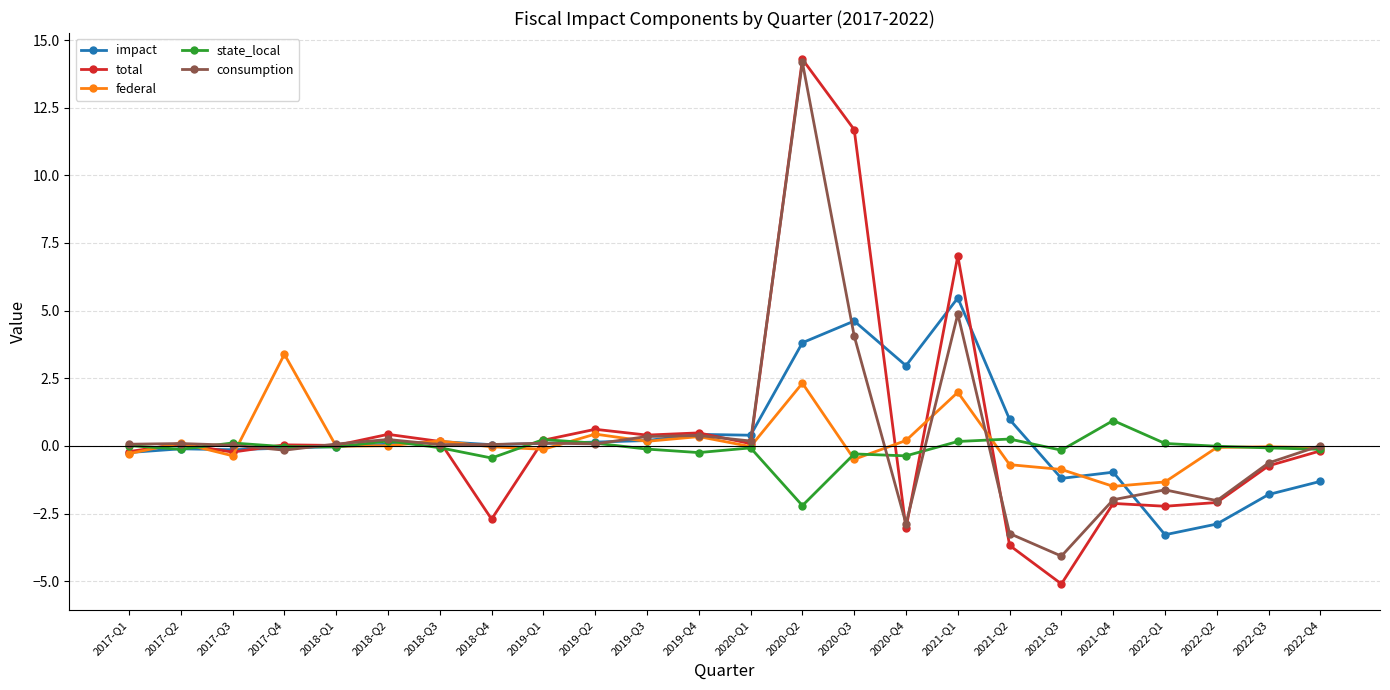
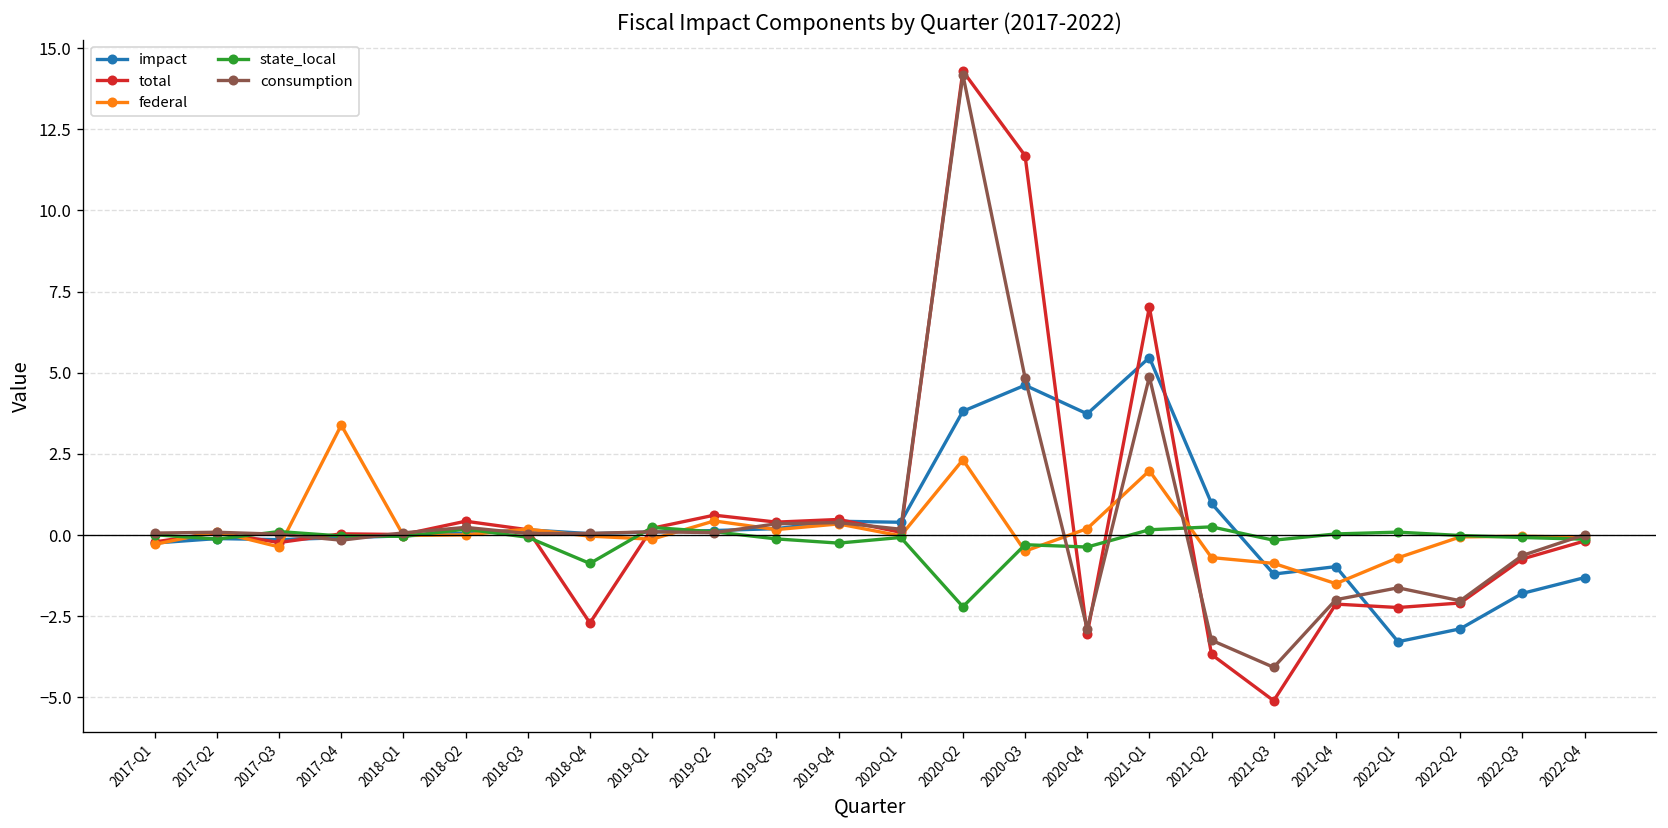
  {
    "impact": {
      "2020-Q1": 0.4,
      "2020-Q2": 3.8,
      "2020-Q3": 4.6,
-     "2020-Q4": 3.0,
+     "2020-Q4": 3.7,
      "2021-Q1": 5.5,
      "2021-Q2": 1.0,
      "2021-Q3": -1.2,
      "2021-Q4": -1.0,
      "2022-Q1": -3.3,
      "2022-Q2": -2.9,
      "2022-Q3": -1.8,
      "2022-Q4": -1.3
    },
    "total": {
      "2018-Q2": 0.4,
      "2018-Q4": -2.7,
      "2019-Q2": 0.6,
      "2020-Q1": 0.1,
      "2020-Q2": 14.3,
      "2020-Q3": 11.7,
      "2020-Q4": -3.0,
      "2021-Q1": 7.0,
      "2021-Q2": -3.7,
      "2021-Q3": -5.1,
      "2021-Q4": -2.1,
      "2022-Q1": -2.2,
      "2022-Q3": -0.7
    },
    "federal": {
      "2017-Q3": -0.4,
      "2017-Q4": 3.4,
      "2019-Q1": -0.1,
      "2019-Q2": 0.4,
      "2020-Q2": 2.3,
      "2020-Q3": -0.5,
      "2020-Q4": 0.2,
      "2021-Q1": 2.0,
      "2021-Q2": -0.7,
      "2021-Q3": -0.9,
      "2021-Q4": -1.5,
-     "2022-Q1": -1.3
+     "2022-Q1": -0.7
    },
    "state_local": {
      "2018-Q3": -0.1,
-     "2018-Q4": -0.4,
+     "2018-Q4": -0.9,
      "2019-Q3": -0.1,
      "2019-Q4": -0.2,
      "2020-Q2": -2.2,
      "2020-Q3": -0.3,
      "2020-Q4": -0.4,
      "2021-Q1": 0.2,
      "2021-Q2": 0.3,
      "2021-Q3": -0.2,
-     "2021-Q4": 0.9,
+     "2021-Q4": 0.0,
      "2022-Q1": 0.1
    },
    "consumption": {
      "2018-Q3": 0.0,
      "2020-Q1": 0.2,
      "2020-Q2": 14.2,
-     "2020-Q3": 4.1,
+     "2020-Q3": 4.8,
      "2020-Q4": -2.9,
      "2021-Q1": 4.9,
      "2021-Q2": -3.2,
      "2021-Q3": -4.1,
      "2021-Q4": -2.0,
      "2022-Q1": -1.6,
      "2022-Q3": -0.6
    }
  }
